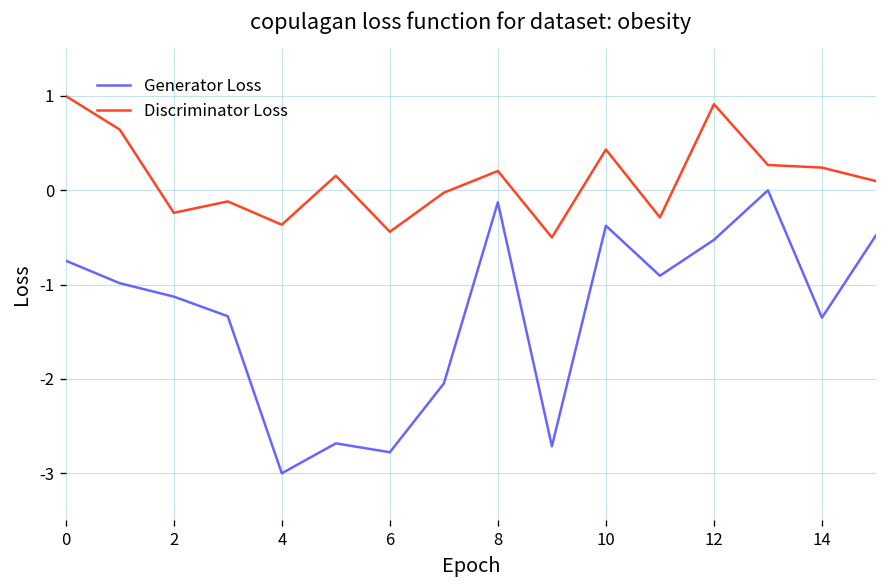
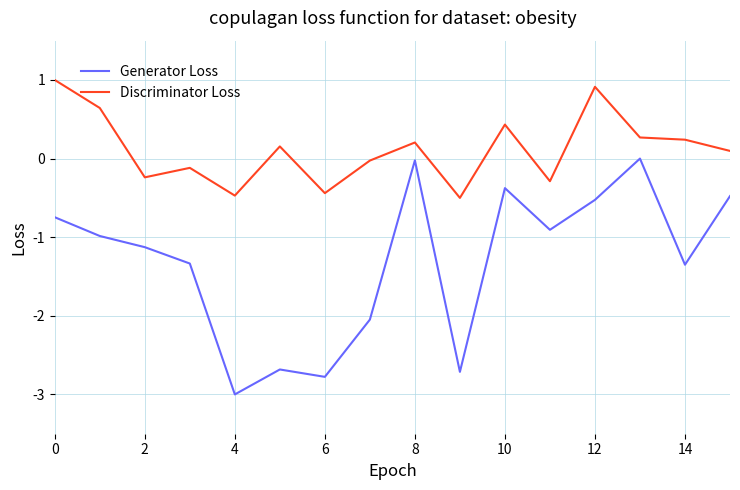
  {
    "Generator Loss": {
      "0": -0.7,
      "2": -1.1,
      "4": -3.0,
      "6": -2.8,
-     "8": -0.1,
+     "8": 0.0,
      "10": -0.4,
      "12": -0.5,
      "14": -1.4
    },
    "Discriminator Loss": {
      "0": 1.0,
      "2": -0.2,
-     "4": -0.4,
+     "4": -0.5,
      "6": -0.4,
      "8": 0.2,
      "10": 0.4,
      "12": 0.9,
      "14": 0.2
    }
  }
